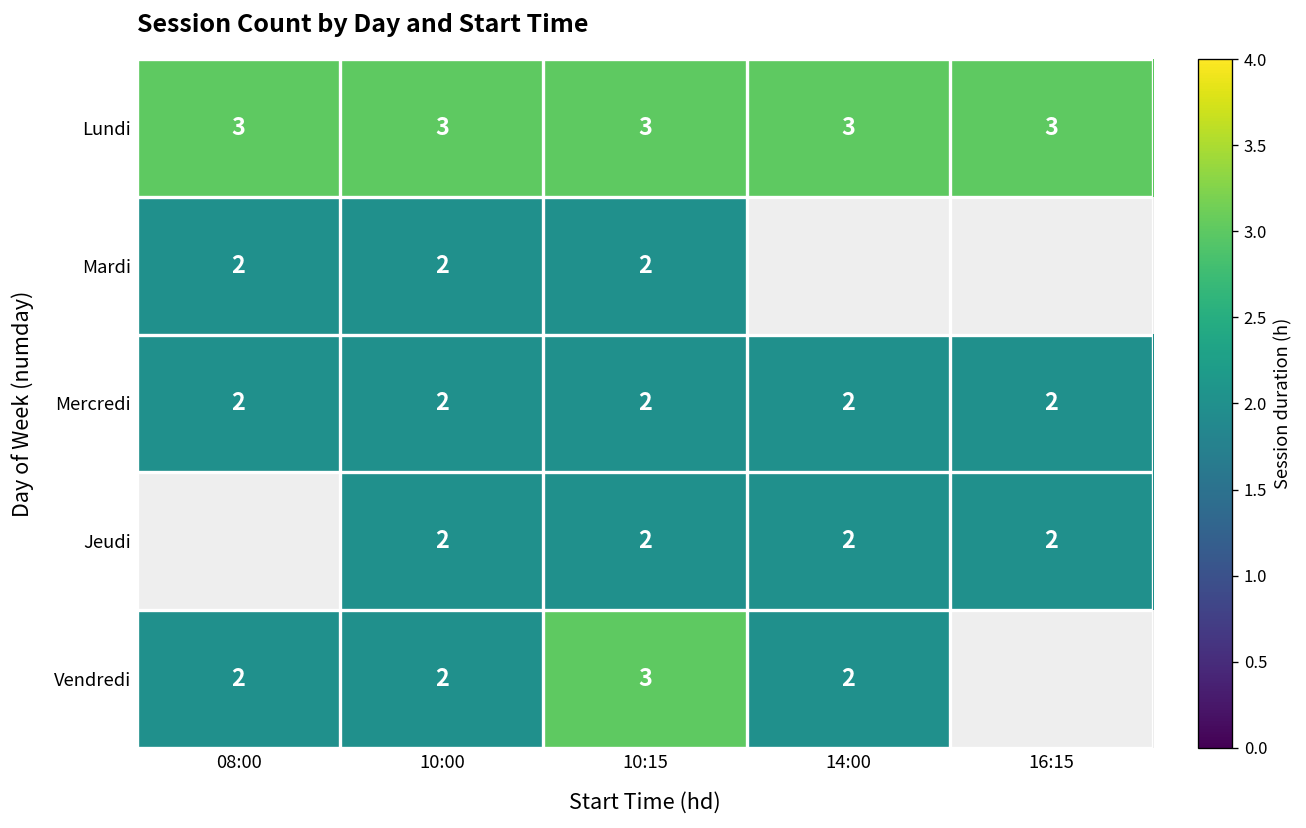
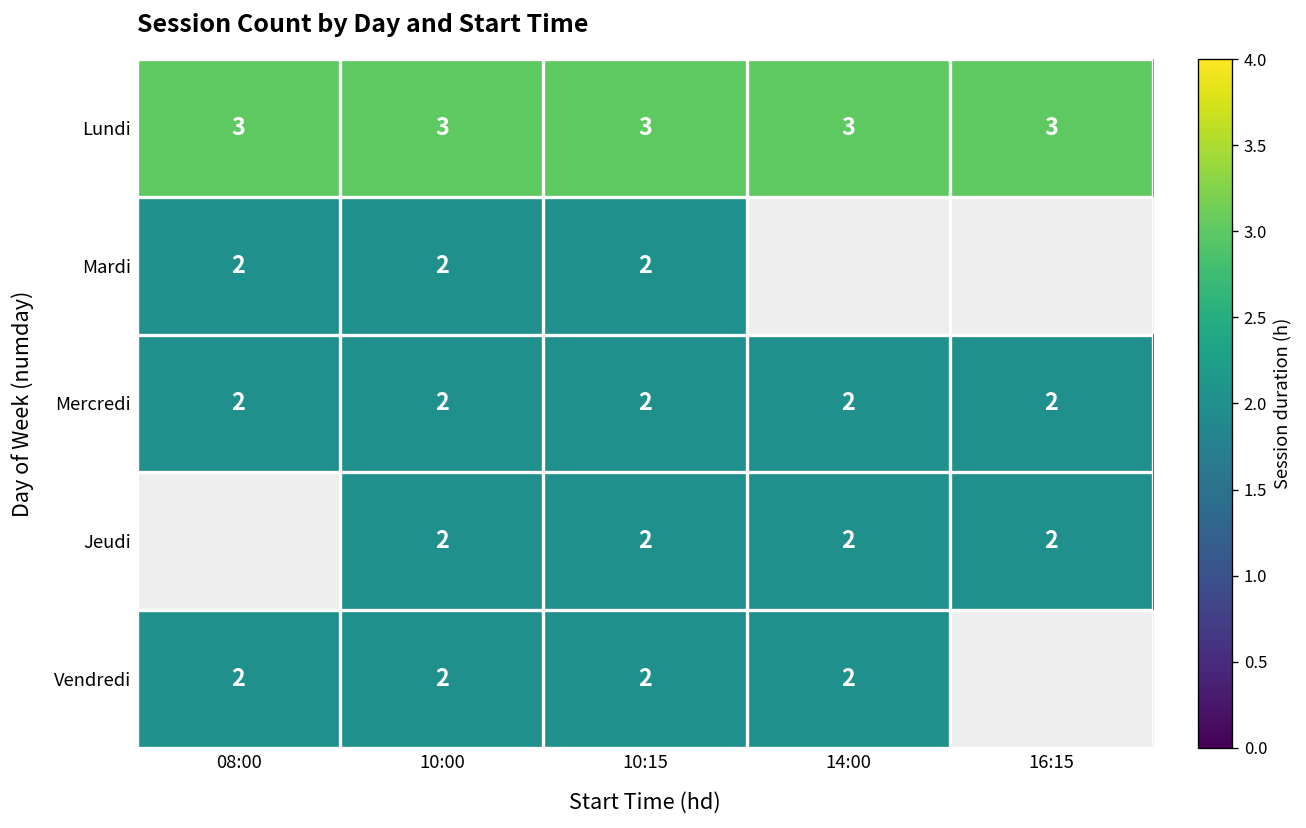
  {
    "Lundi": {
      "08:00": 3,
      "10:00": 3,
      "10:15": 3,
      "14:00": 3,
      "16:15": 3
    },
    "Mardi": {
      "08:00": 2,
      "10:00": 2,
      "10:15": 2
    },
    "Mercredi": {
      "08:00": 2,
      "10:00": 2,
      "10:15": 2,
      "14:00": 2,
      "16:15": 2
    },
    "Jeudi": {
      "10:00": 2,
      "10:15": 2,
      "14:00": 2,
      "16:15": 2
    },
    "Vendredi": {
      "08:00": 2,
      "10:00": 2,
-     "10:15": 3,
+     "10:15": 2,
      "14:00": 2
    }
  }
